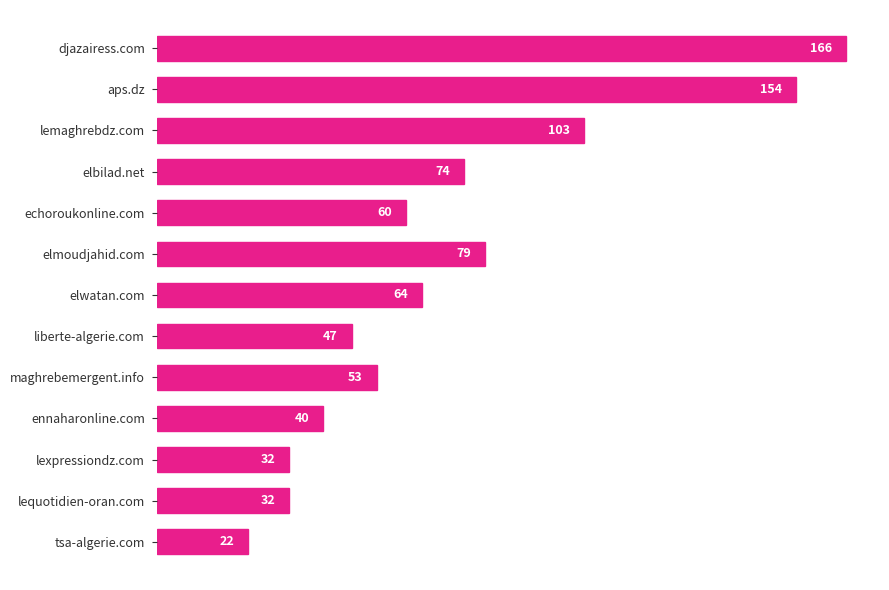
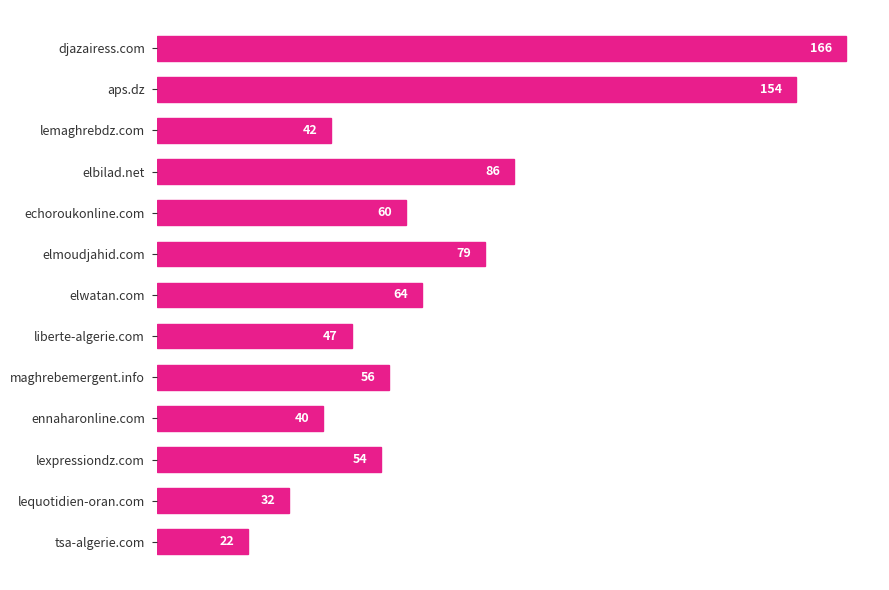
  {
    "djazairess.com": 166,
    "aps.dz": 154,
-   "lemaghrebdz.com": 103,
-   "elbilad.net": 74,
+   "lemaghrebdz.com": 42,
+   "elbilad.net": 86,
    "echoroukonline.com": 60,
    "elmoudjahid.com": 79,
    "elwatan.com": 64,
    "liberte-algerie.com": 47,
-   "maghrebemergent.info": 53,
+   "maghrebemergent.info": 56,
    "ennaharonline.com": 40,
-   "lexpressiondz.com": 32,
+   "lexpressiondz.com": 54,
    "lequotidien-oran.com": 32,
    "tsa-algerie.com": 22
  }
